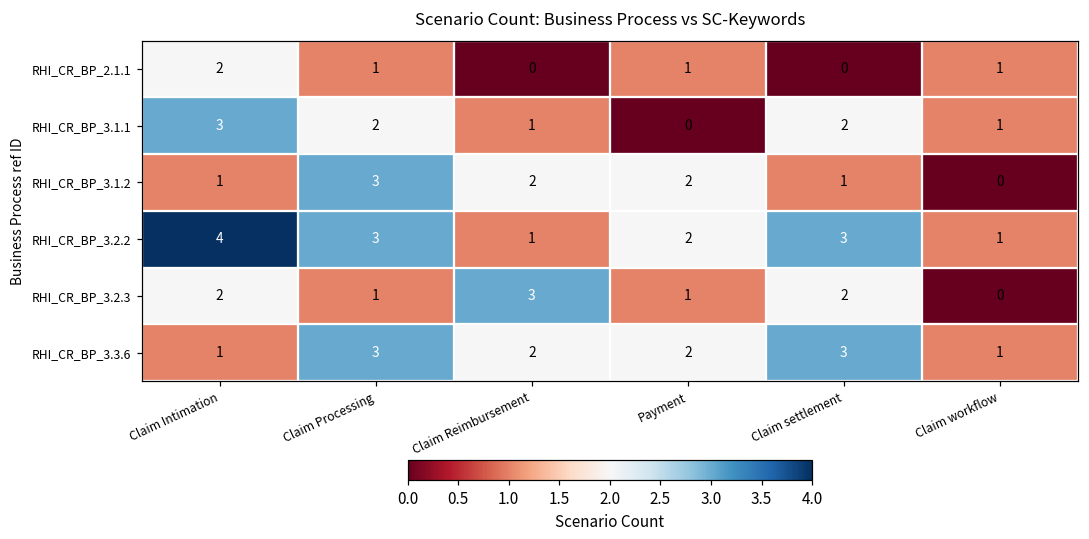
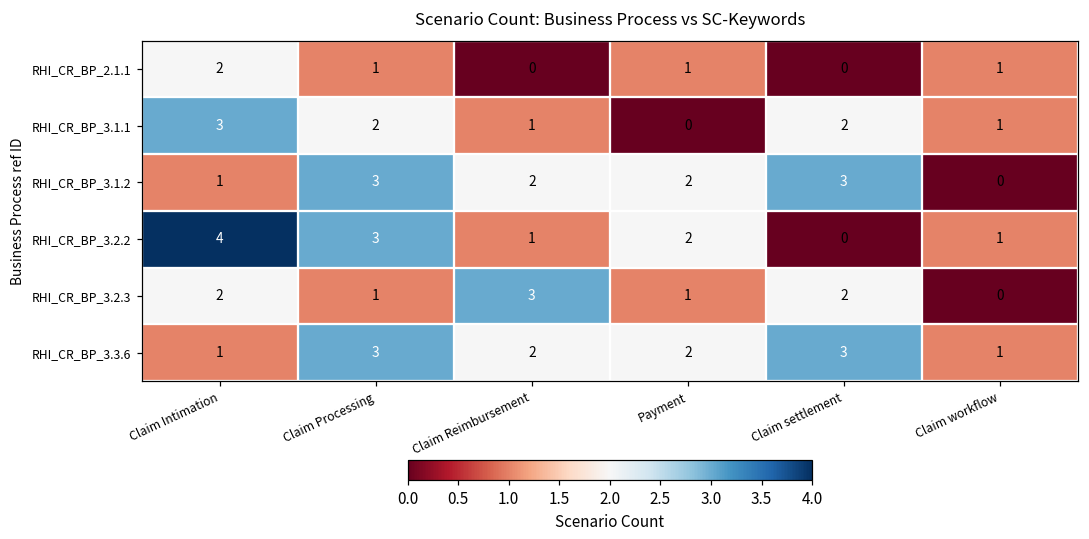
  {
    "RHI_CR_BP_2.1.1": {
      "Claim Intimation": 2,
      "Claim Processing": 1,
      "Claim Reimbursement": 0,
      "Payment": 1,
      "Claim settlement": 0,
      "Claim workflow": 1
    },
    "RHI_CR_BP_3.1.1": {
      "Claim Intimation": 3,
      "Claim Processing": 2,
      "Claim Reimbursement": 1,
      "Payment": 0,
      "Claim settlement": 2,
      "Claim workflow": 1
    },
    "RHI_CR_BP_3.1.2": {
      "Claim Intimation": 1,
      "Claim Processing": 3,
      "Claim Reimbursement": 2,
      "Payment": 2,
-     "Claim settlement": 1,
+     "Claim settlement": 3,
      "Claim workflow": 0
    },
    "RHI_CR_BP_3.2.2": {
      "Claim Intimation": 4,
      "Claim Processing": 3,
      "Claim Reimbursement": 1,
      "Payment": 2,
-     "Claim settlement": 3,
+     "Claim settlement": 0,
      "Claim workflow": 1
    },
    "RHI_CR_BP_3.2.3": {
      "Claim Intimation": 2,
      "Claim Processing": 1,
      "Claim Reimbursement": 3,
      "Payment": 1,
      "Claim settlement": 2,
      "Claim workflow": 0
    },
    "RHI_CR_BP_3.3.6": {
      "Claim Intimation": 1,
      "Claim Processing": 3,
      "Claim Reimbursement": 2,
      "Payment": 2,
      "Claim settlement": 3,
      "Claim workflow": 1
    }
  }
